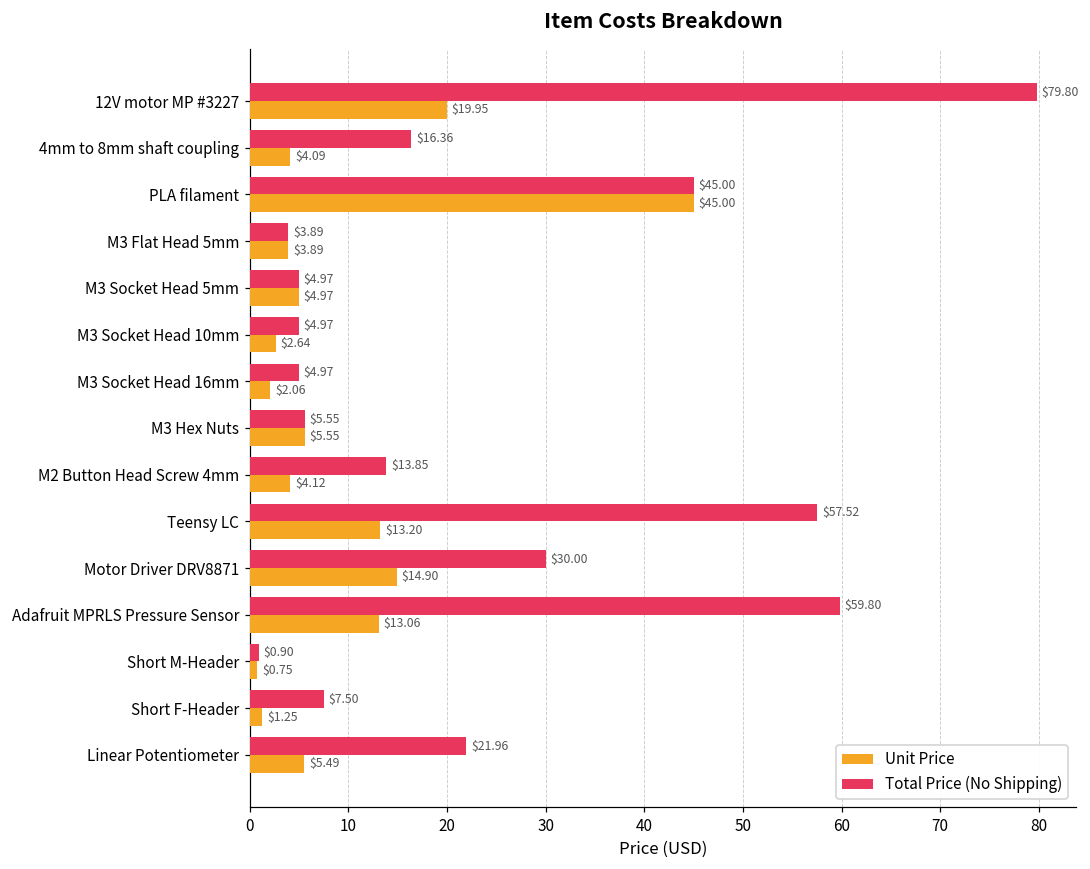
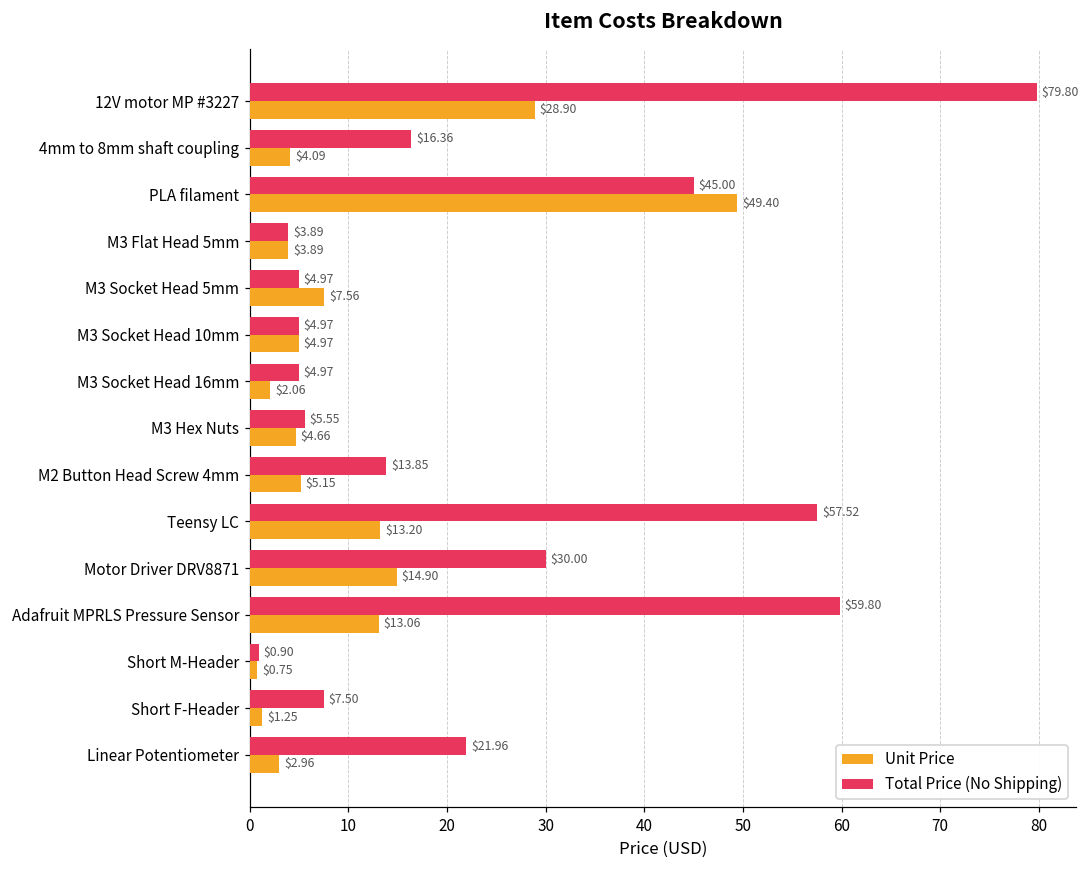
  {
    "Unit Price": {
-     "12V motor MP #3227": "$19.95",
+     "12V motor MP #3227": "$28.90",
      "4mm to 8mm shaft coupling": "$4.09",
-     "PLA filament": "$45.00",
+     "PLA filament": "$49.40",
      "M3 Flat Head 5mm": "$3.89",
-     "M3 Socket Head 5mm": "$4.97",
-     "M3 Socket Head 10mm": "$2.64",
+     "M3 Socket Head 5mm": "$7.56",
+     "M3 Socket Head 10mm": "$4.97",
      "M3 Socket Head 16mm": "$2.06",
-     "M3 Hex Nuts": "$5.55",
-     "M2 Button Head Screw 4mm": "$4.12",
+     "M3 Hex Nuts": "$4.66",
+     "M2 Button Head Screw 4mm": "$5.15",
      "Teensy LC": "$13.20",
      "Motor Driver DRV8871": "$14.90",
      "Adafruit MPRLS Pressure Sensor": "$13.06",
      "Short M-Header": "$0.75",
      "Short F-Header": "$1.25",
-     "Linear Potentiometer": "$5.49"
+     "Linear Potentiometer": "$2.96"
    },
    "Total Price (No Shipping)": {
      "12V motor MP #3227": "$79.80",
      "4mm to 8mm shaft coupling": "$16.36",
      "PLA filament": "$45.00",
      "M3 Flat Head 5mm": "$3.89",
      "M3 Socket Head 5mm": "$4.97",
      "M3 Socket Head 10mm": "$4.97",
      "M3 Socket Head 16mm": "$4.97",
      "M3 Hex Nuts": "$5.55",
      "M2 Button Head Screw 4mm": "$13.85",
      "Teensy LC": "$57.52",
      "Motor Driver DRV8871": "$30.00",
      "Adafruit MPRLS Pressure Sensor": "$59.80",
      "Short M-Header": "$0.90",
      "Short F-Header": "$7.50",
      "Linear Potentiometer": "$21.96"
    }
  }
